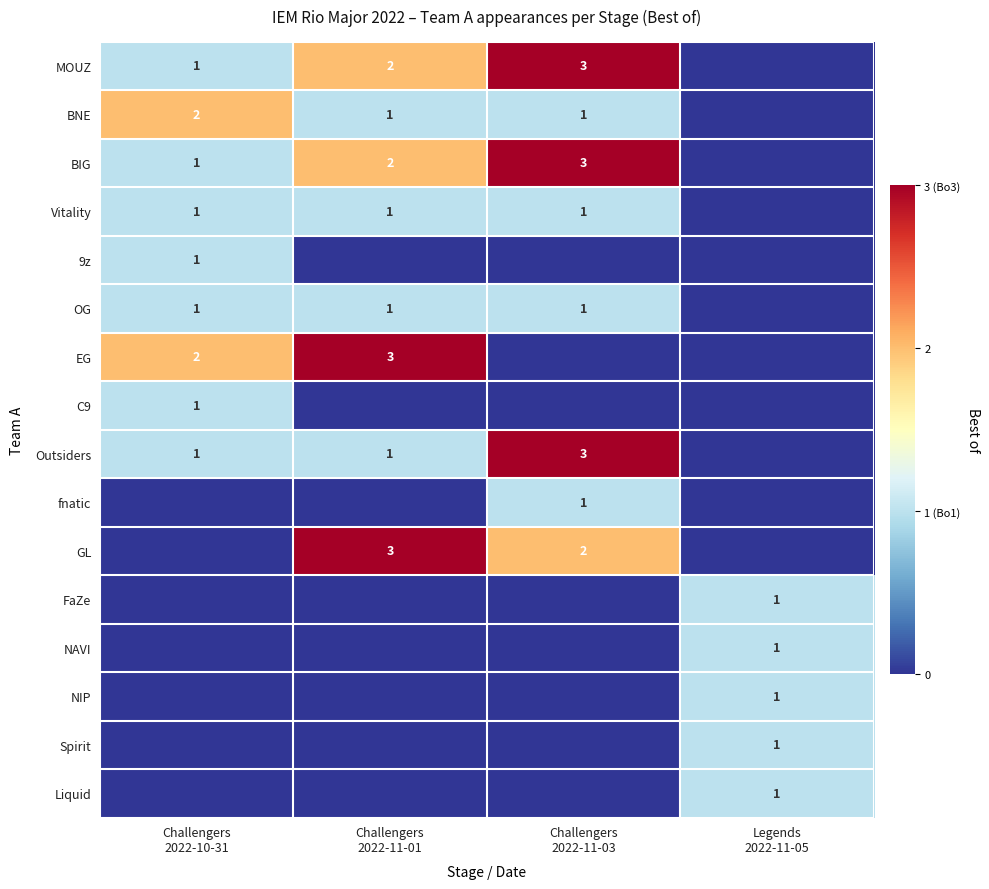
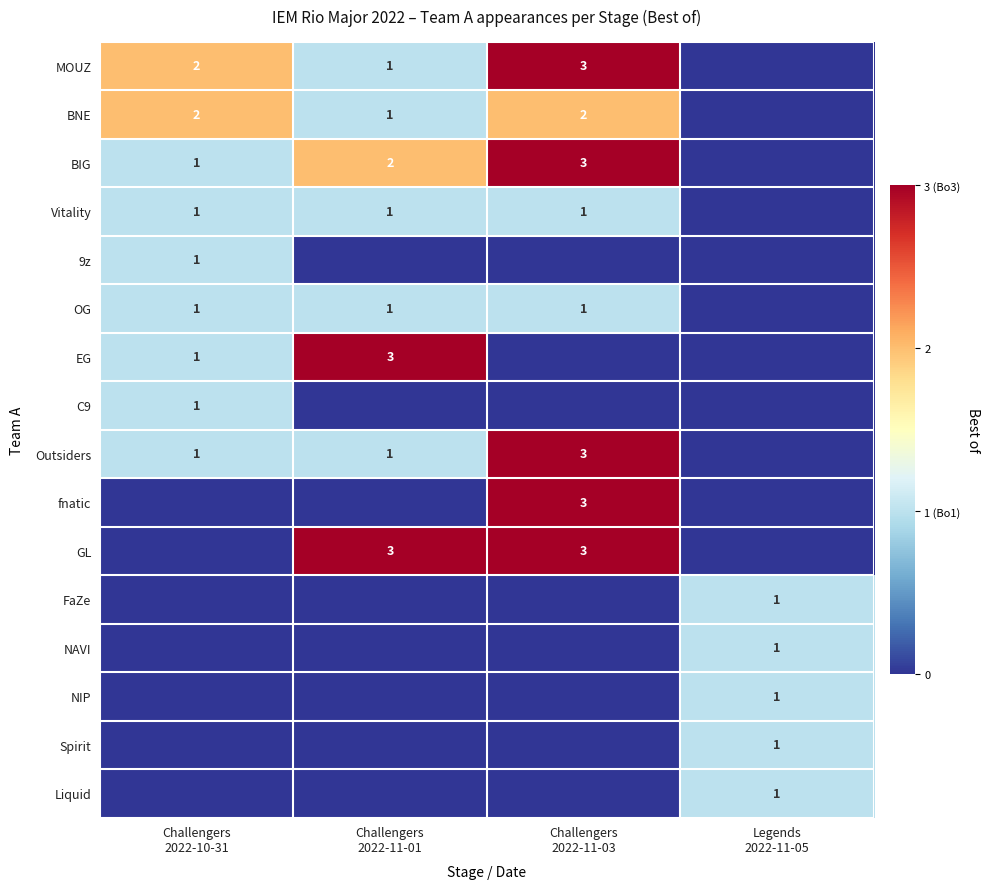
  {
    "MOUZ": {
-     "Challengers 2022-10-31": 1,
-     "Challengers 2022-11-01": 2,
+     "Challengers 2022-10-31": 2,
+     "Challengers 2022-11-01": 1,
      "Challengers 2022-11-03": 3
    },
    "BNE": {
      "Challengers 2022-10-31": 2,
      "Challengers 2022-11-01": 1,
-     "Challengers 2022-11-03": 1
+     "Challengers 2022-11-03": 2
    },
    "BIG": {
      "Challengers 2022-10-31": 1,
      "Challengers 2022-11-01": 2,
      "Challengers 2022-11-03": 3
    },
    "Vitality": {
      "Challengers 2022-10-31": 1,
      "Challengers 2022-11-01": 1,
      "Challengers 2022-11-03": 1
    },
    "9z": {
      "Challengers 2022-10-31": 1
    },
    "OG": {
      "Challengers 2022-10-31": 1,
      "Challengers 2022-11-01": 1,
      "Challengers 2022-11-03": 1
    },
    "EG": {
-     "Challengers 2022-10-31": 2,
+     "Challengers 2022-10-31": 1,
      "Challengers 2022-11-01": 3
    },
    "C9": {
      "Challengers 2022-10-31": 1
    },
    "Outsiders": {
      "Challengers 2022-10-31": 1,
      "Challengers 2022-11-01": 1,
      "Challengers 2022-11-03": 3
    },
    "fnatic": {
-     "Challengers 2022-11-03": 1
+     "Challengers 2022-11-03": 3
    },
    "GL": {
      "Challengers 2022-11-01": 3,
-     "Challengers 2022-11-03": 2
+     "Challengers 2022-11-03": 3
    },
    "FaZe": {
      "Legends 2022-11-05": 1
    },
    "NAVI": {
      "Legends 2022-11-05": 1
    },
    "NIP": {
      "Legends 2022-11-05": 1
    },
    "Spirit": {
      "Legends 2022-11-05": 1
    },
    "Liquid": {
      "Legends 2022-11-05": 1
    }
  }
